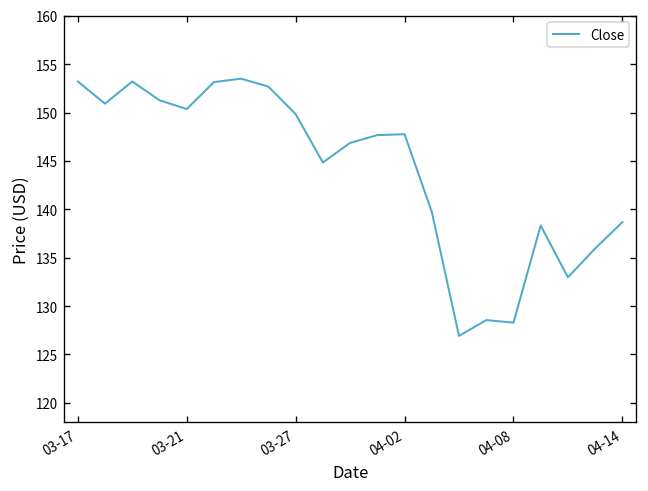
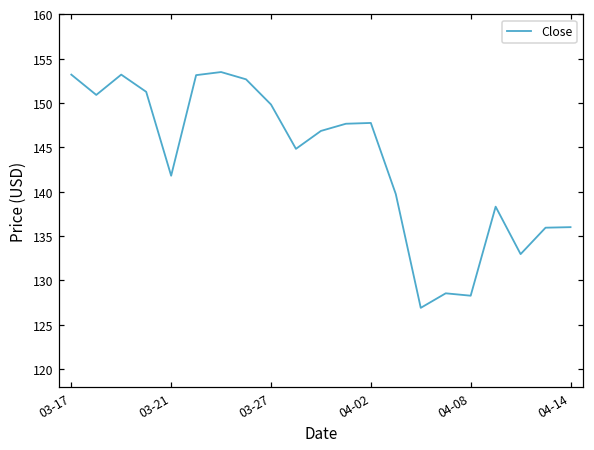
  {
    "03-17": 153,
-   "03-21": 150,
+   "03-21": 142,
    "03-27": 150,
    "04-02": 148,
    "04-08": 128,
-   "04-14": 139
+   "04-14": 136
  }
